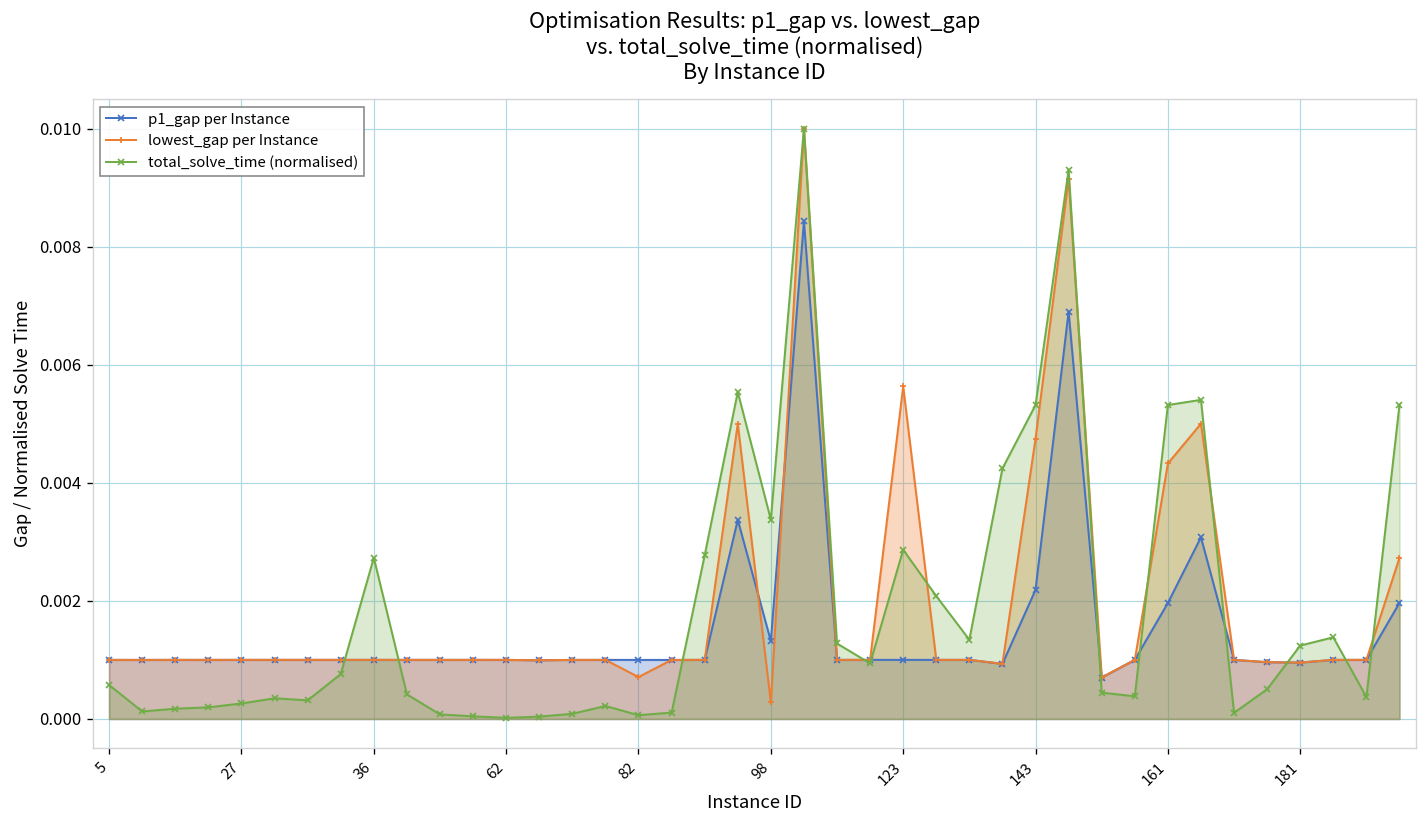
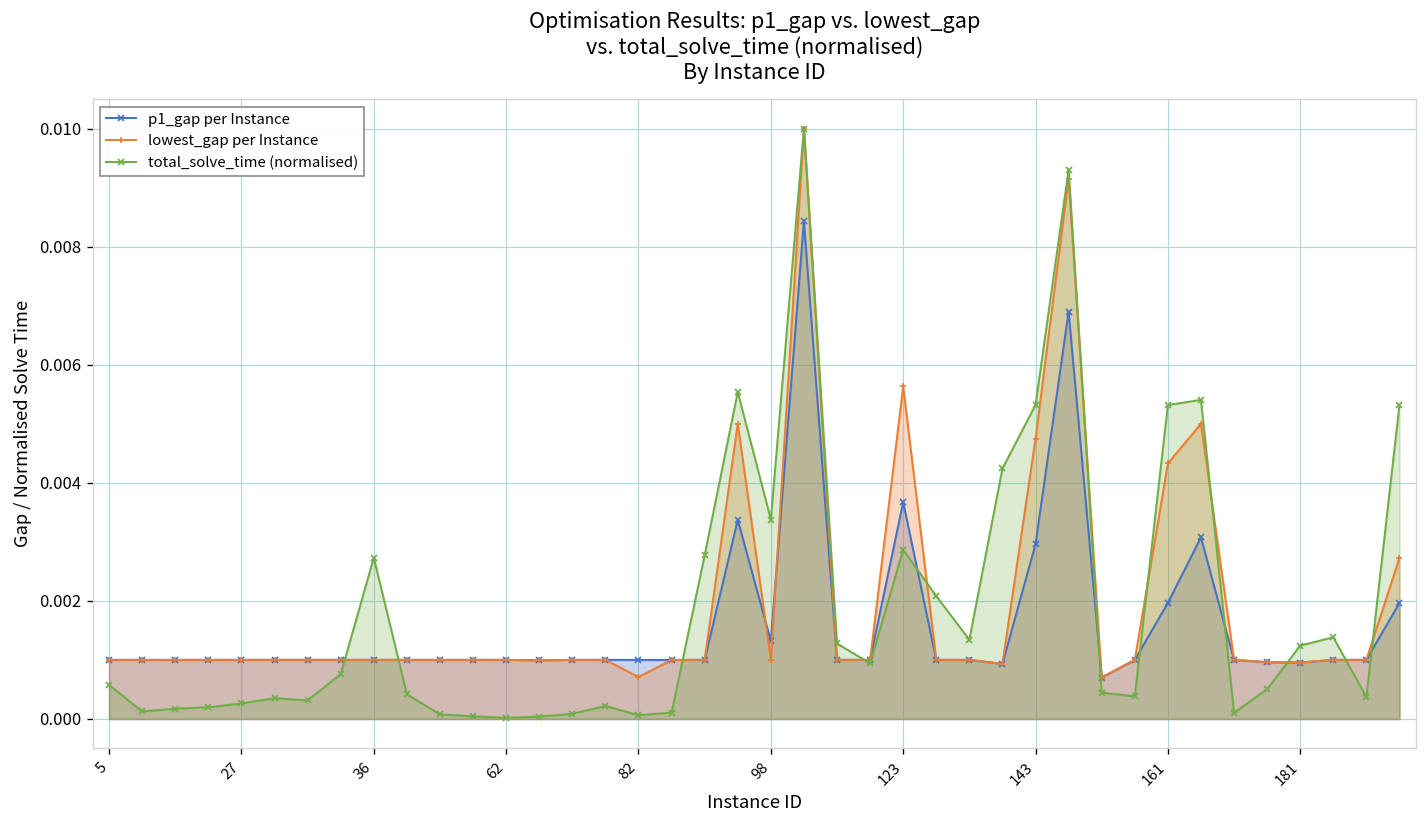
  {
    "p1_gap per Instance": {
      "82": 0.0010,
      "98": 0.0013,
-     "123": 0.0010,
-     "143": 0.0022,
+     "123": 0.0037,
+     "143": 0.0030,
      "161": 0.0020
    },
    "lowest_gap per Instance": {
      "82": 0.0007,
-     "98": 0.0003,
+     "98": 0.0010,
      "123": 0.0056,
      "143": 0.0047,
      "161": 0.0043
    },
    "total_solve_time (normalised)": {
      "36": 0.0027,
      "62": 0.0000,
      "82": 0.0001,
      "98": 0.0034,
      "123": 0.0029,
      "143": 0.0053,
      "161": 0.0053,
      "181": 0.0012
    }
  }
